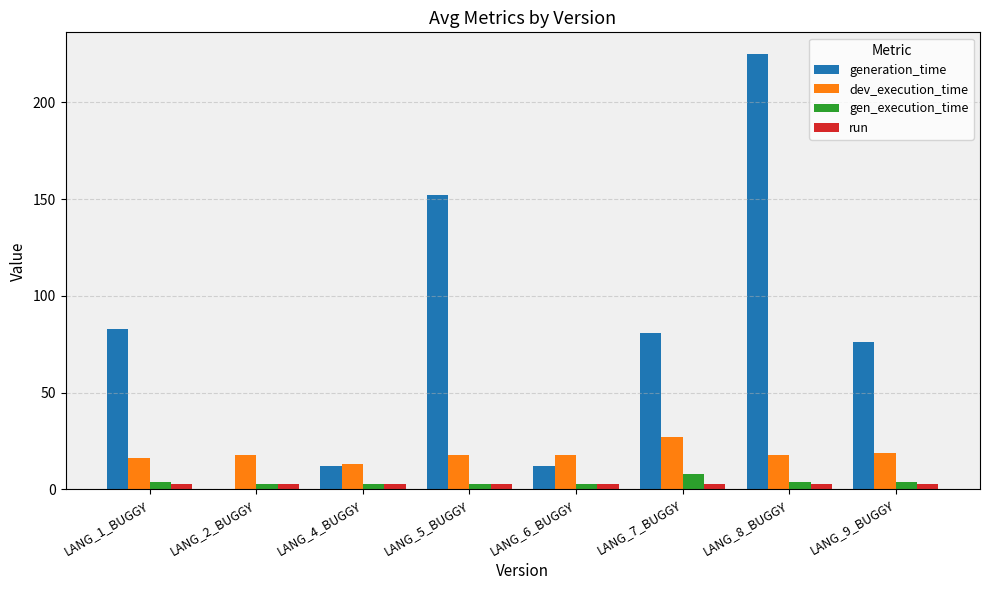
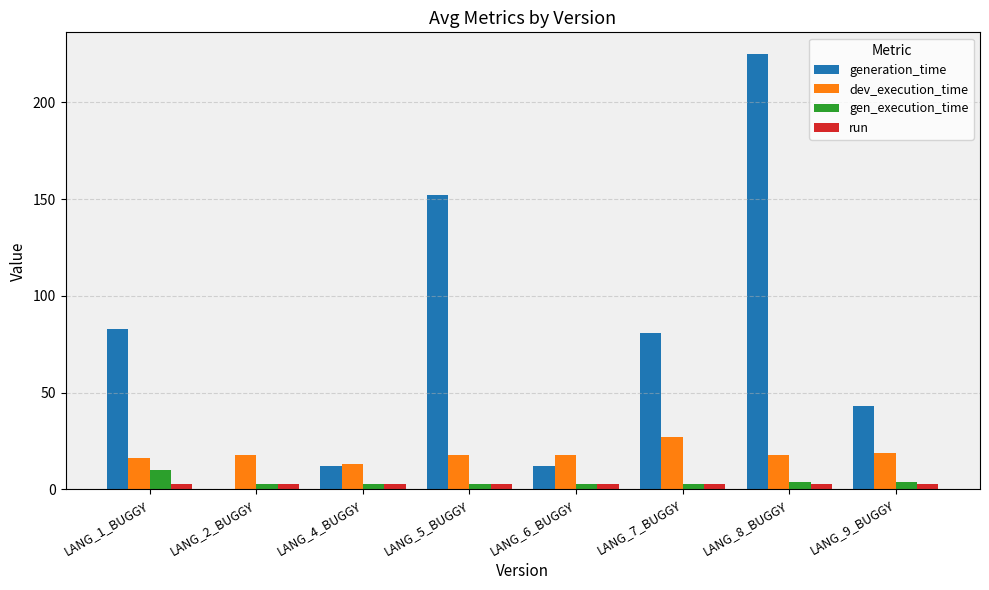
  {
    "generation_time": {
      "LANG_1_BUGGY": 83,
      "LANG_2_BUGGY": 0,
      "LANG_4_BUGGY": 12,
      "LANG_5_BUGGY": 152,
      "LANG_6_BUGGY": 12,
      "LANG_7_BUGGY": 81,
      "LANG_8_BUGGY": 225,
-     "LANG_9_BUGGY": 76
+     "LANG_9_BUGGY": 43
    },
    "dev_execution_time": {
      "LANG_1_BUGGY": 16,
      "LANG_2_BUGGY": 18,
      "LANG_4_BUGGY": 13,
      "LANG_5_BUGGY": 18,
      "LANG_6_BUGGY": 18,
      "LANG_7_BUGGY": 27,
      "LANG_8_BUGGY": 18,
      "LANG_9_BUGGY": 19
    },
    "gen_execution_time": {
-     "LANG_1_BUGGY": 4,
+     "LANG_1_BUGGY": 10,
      "LANG_2_BUGGY": 3,
      "LANG_4_BUGGY": 3,
      "LANG_5_BUGGY": 3,
      "LANG_6_BUGGY": 3,
-     "LANG_7_BUGGY": 8,
+     "LANG_7_BUGGY": 3,
      "LANG_8_BUGGY": 4,
      "LANG_9_BUGGY": 4
    },
    "run": {
      "LANG_1_BUGGY": 3,
      "LANG_2_BUGGY": 3,
      "LANG_4_BUGGY": 3,
      "LANG_5_BUGGY": 3,
      "LANG_6_BUGGY": 3,
      "LANG_7_BUGGY": 3,
      "LANG_8_BUGGY": 3,
      "LANG_9_BUGGY": 3
    }
  }
